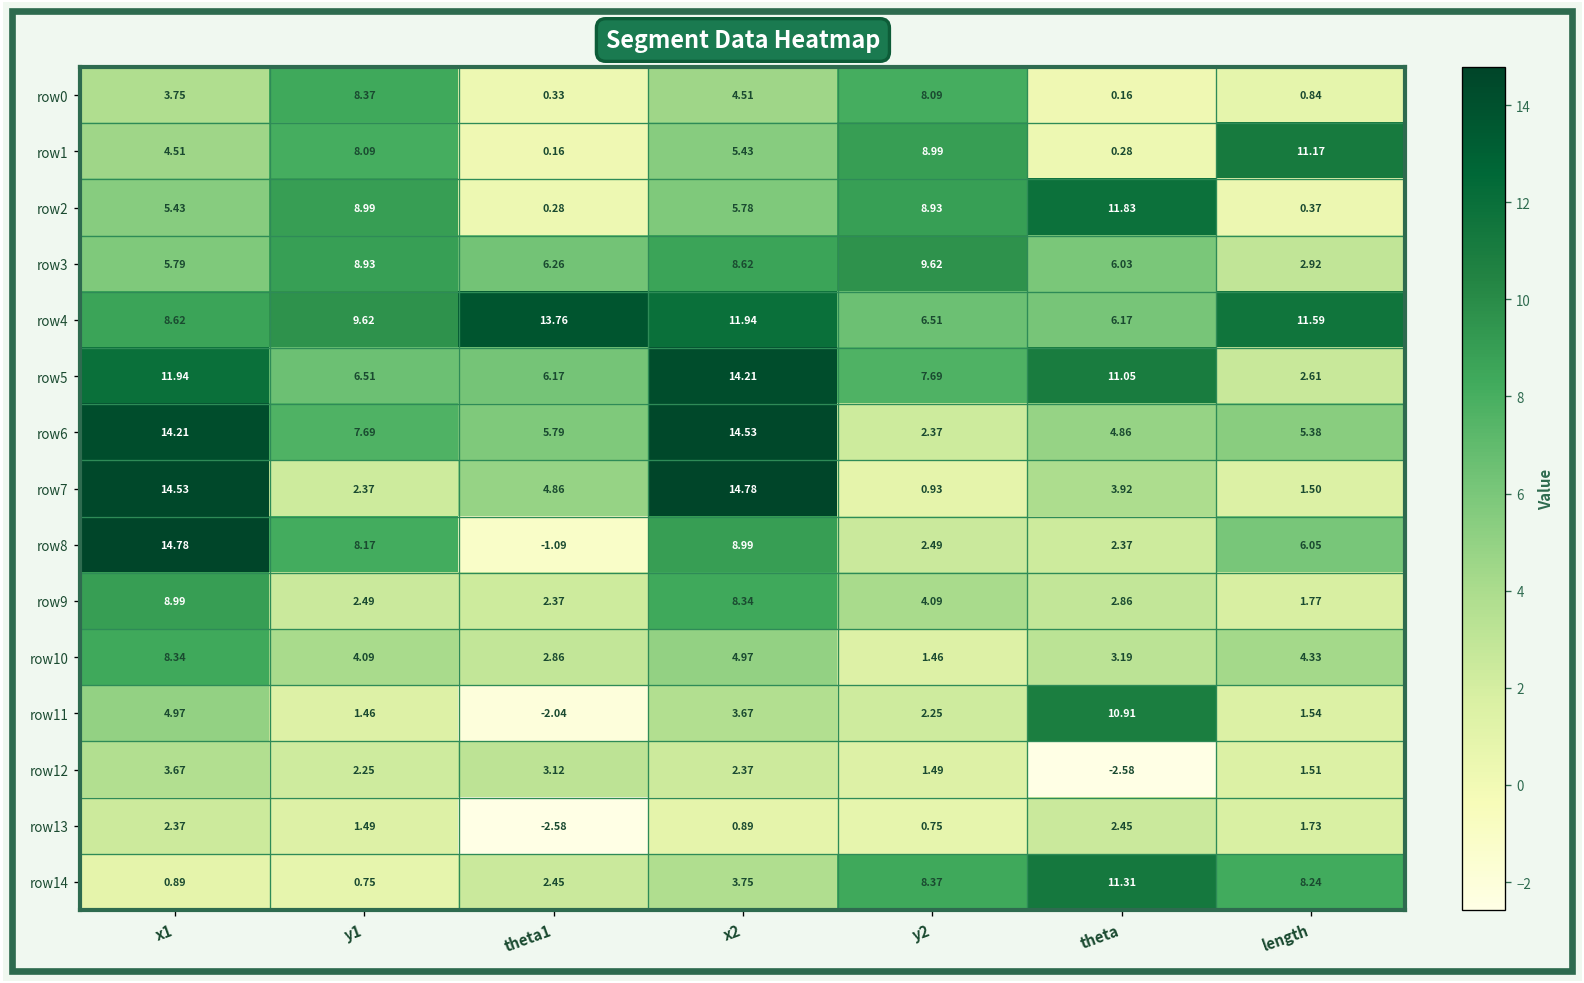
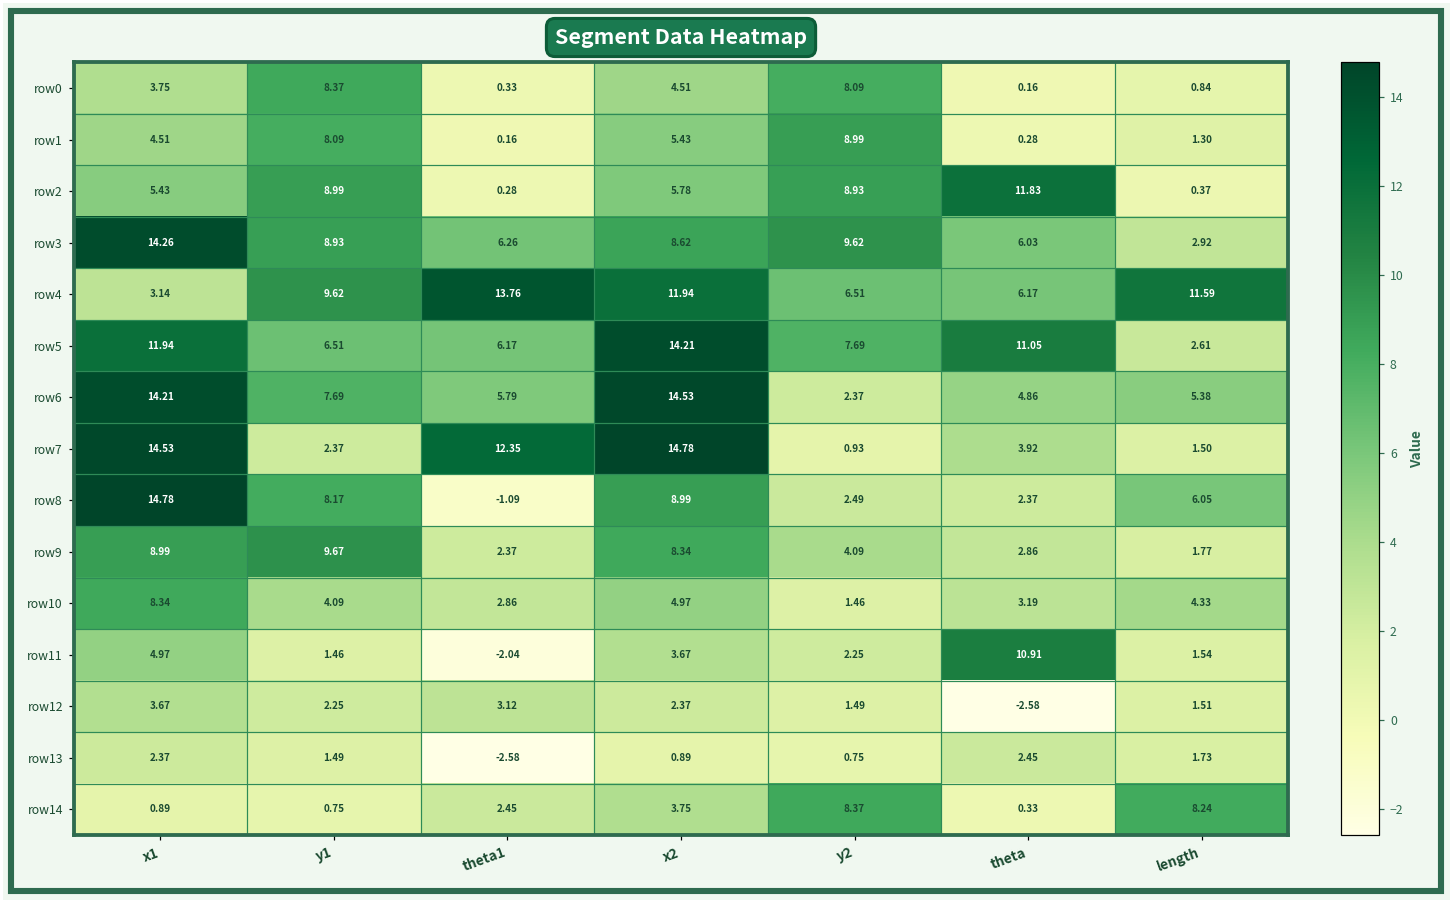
  {
    "row0": {
      "x1": 3.75,
      "y1": 8.37,
      "theta1": 0.33,
      "x2": 4.51,
      "y2": 8.09,
      "theta": 0.16,
      "length": 0.84
    },
    "row1": {
      "x1": 4.51,
      "y1": 8.09,
      "theta1": 0.16,
      "x2": 5.43,
      "y2": 8.99,
      "theta": 0.28,
-     "length": 11.17
+     "length": 1.30
    },
    "row2": {
      "x1": 5.43,
      "y1": 8.99,
      "theta1": 0.28,
      "x2": 5.78,
      "y2": 8.93,
      "theta": 11.83,
      "length": 0.37
    },
    "row3": {
-     "x1": 5.79,
+     "x1": 14.26,
      "y1": 8.93,
      "theta1": 6.26,
      "x2": 8.62,
      "y2": 9.62,
      "theta": 6.03,
      "length": 2.92
    },
    "row4": {
-     "x1": 8.62,
+     "x1": 3.14,
      "y1": 9.62,
      "theta1": 13.76,
      "x2": 11.94,
      "y2": 6.51,
      "theta": 6.17,
      "length": 11.59
    },
    "row5": {
      "x1": 11.94,
      "y1": 6.51,
      "theta1": 6.17,
      "x2": 14.21,
      "y2": 7.69,
      "theta": 11.05,
      "length": 2.61
    },
    "row6": {
      "x1": 14.21,
      "y1": 7.69,
      "theta1": 5.79,
      "x2": 14.53,
      "y2": 2.37,
      "theta": 4.86,
      "length": 5.38
    },
    "row7": {
      "x1": 14.53,
      "y1": 2.37,
-     "theta1": 4.86,
+     "theta1": 12.35,
      "x2": 14.78,
      "y2": 0.93,
      "theta": 3.92,
      "length": 1.50
    },
    "row8": {
      "x1": 14.78,
      "y1": 8.17,
      "theta1": -1.09,
      "x2": 8.99,
      "y2": 2.49,
      "theta": 2.37,
      "length": 6.05
    },
    "row9": {
      "x1": 8.99,
-     "y1": 2.49,
+     "y1": 9.67,
      "theta1": 2.37,
      "x2": 8.34,
      "y2": 4.09,
      "theta": 2.86,
      "length": 1.77
    },
    "row10": {
      "x1": 8.34,
      "y1": 4.09,
      "theta1": 2.86,
      "x2": 4.97,
      "y2": 1.46,
      "theta": 3.19,
      "length": 4.33
    },
    "row11": {
      "x1": 4.97,
      "y1": 1.46,
      "theta1": -2.04,
      "x2": 3.67,
      "y2": 2.25,
      "theta": 10.91,
      "length": 1.54
    },
    "row12": {
      "x1": 3.67,
      "y1": 2.25,
      "theta1": 3.12,
      "x2": 2.37,
      "y2": 1.49,
      "theta": -2.58,
      "length": 1.51
    },
    "row13": {
      "x1": 2.37,
      "y1": 1.49,
      "theta1": -2.58,
      "x2": 0.89,
      "y2": 0.75,
      "theta": 2.45,
      "length": 1.73
    },
    "row14": {
      "x1": 0.89,
      "y1": 0.75,
      "theta1": 2.45,
      "x2": 3.75,
      "y2": 8.37,
-     "theta": 11.31,
+     "theta": 0.33,
      "length": 8.24
    }
  }
